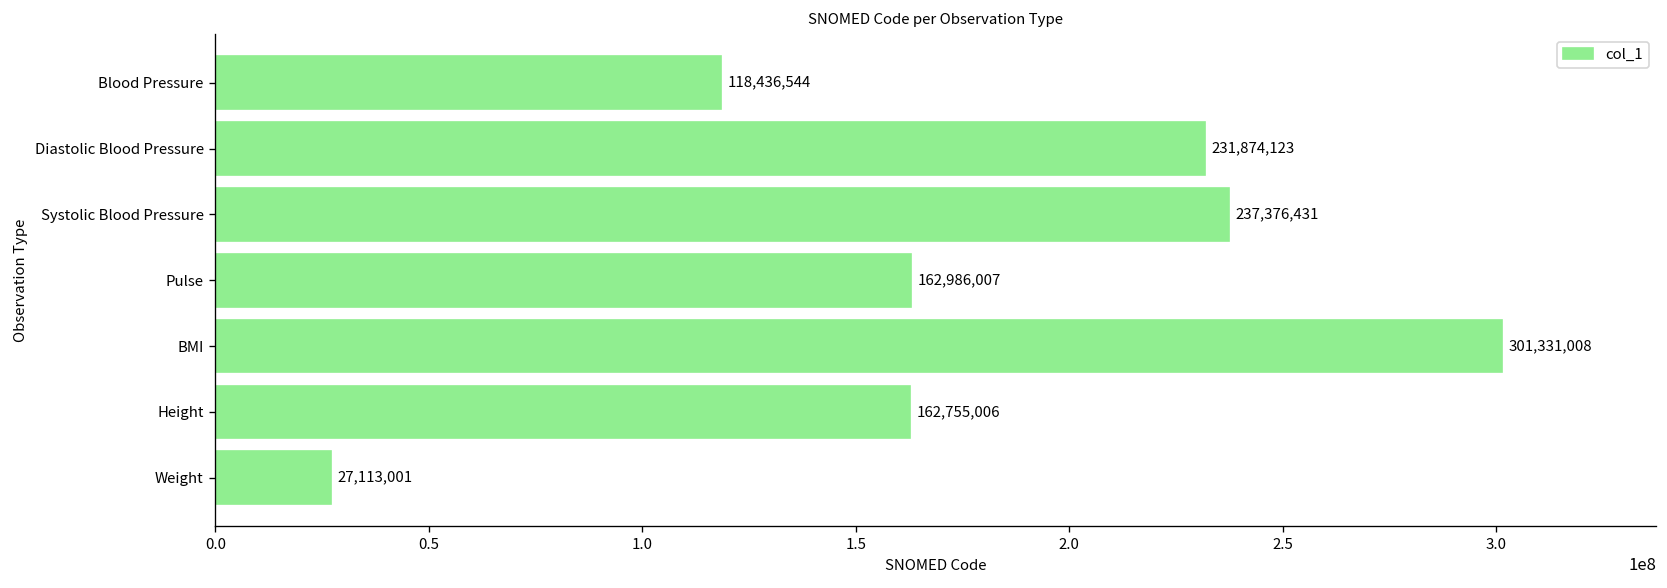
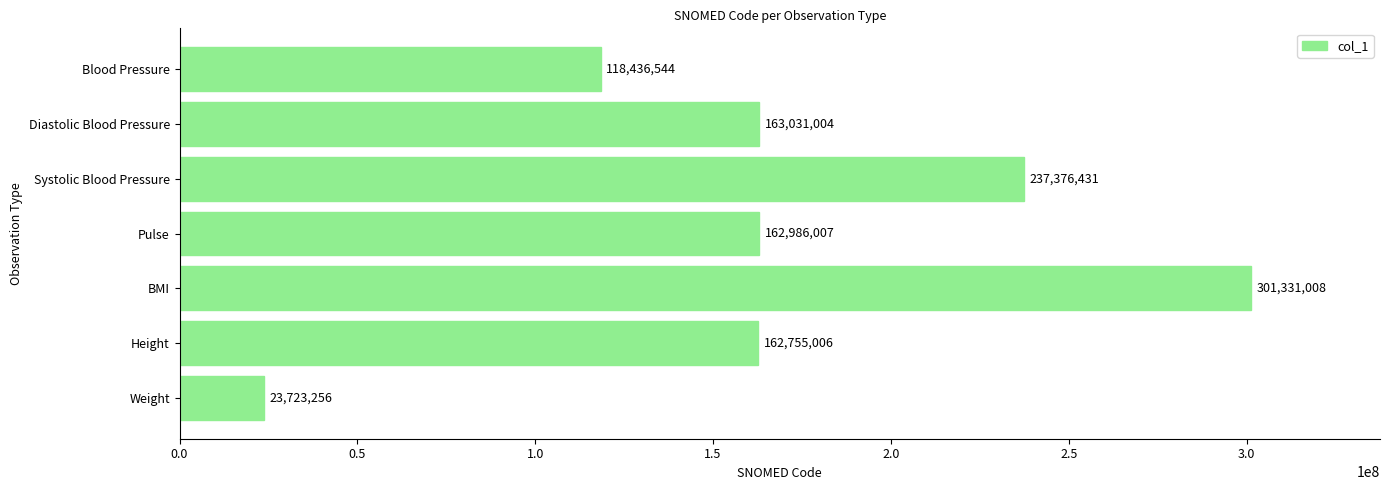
  {
    "Blood Pressure": "118,436,544",
-   "Diastolic Blood Pressure": "231,874,123",
+   "Diastolic Blood Pressure": "163,031,004",
    "Systolic Blood Pressure": "237,376,431",
    "Pulse": "162,986,007",
    "BMI": "301,331,008",
    "Height": "162,755,006",
-   "Weight": "27,113,001"
+   "Weight": "23,723,256"
  }
